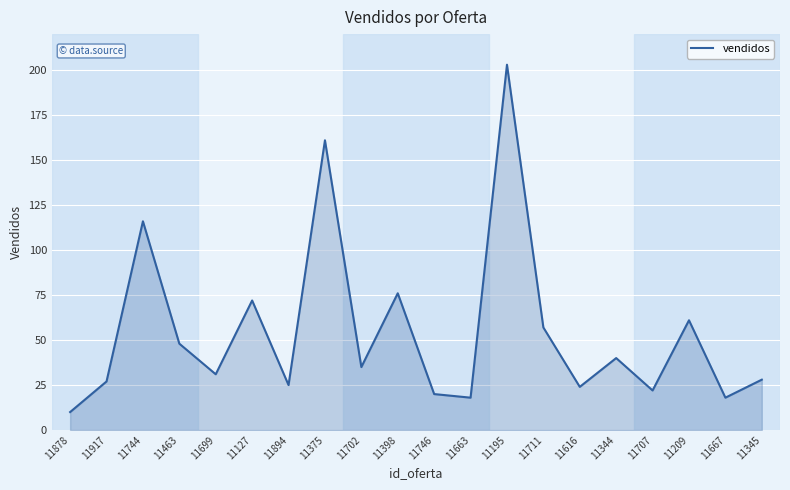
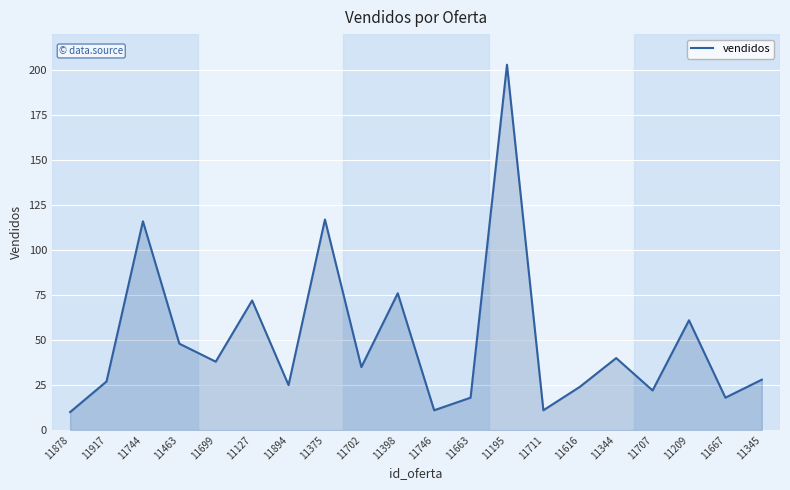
  {
    "11878": 10,
    "11917": 27,
    "11744": 116,
    "11463": 48,
-   "11699": 31,
+   "11699": 38,
    "11127": 72,
    "11894": 25,
-   "11375": 161,
+   "11375": 117,
    "11702": 35,
    "11398": 76,
-   "11746": 20,
+   "11746": 11,
    "11663": 18,
    "11195": 203,
-   "11711": 57,
+   "11711": 11,
    "11616": 24,
    "11344": 40,
    "11707": 22,
    "11209": 61,
    "11667": 18,
    "11345": 28
  }
